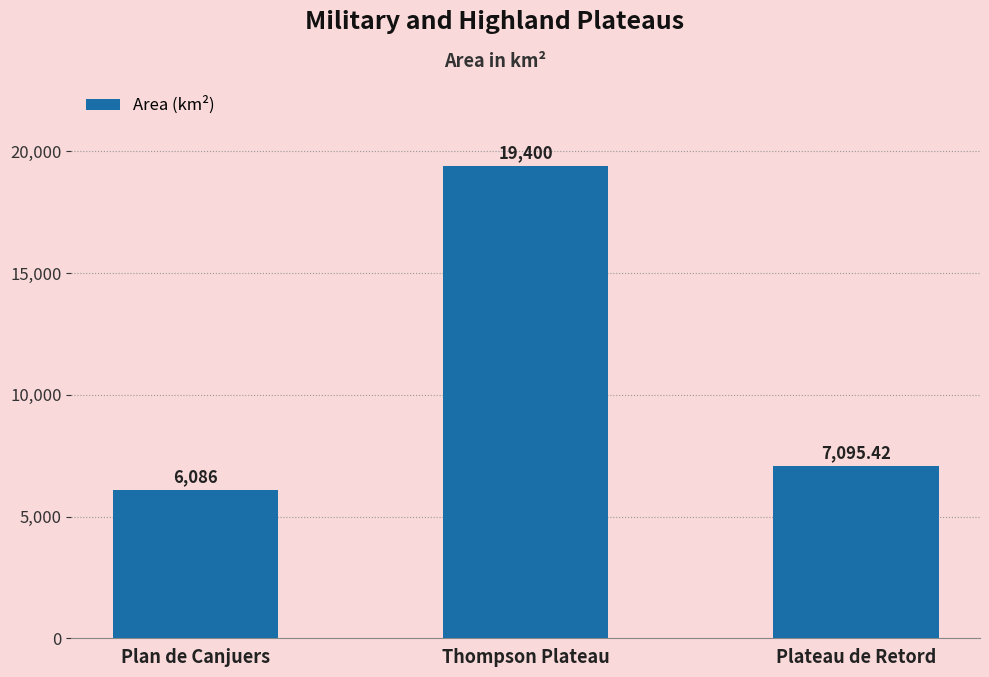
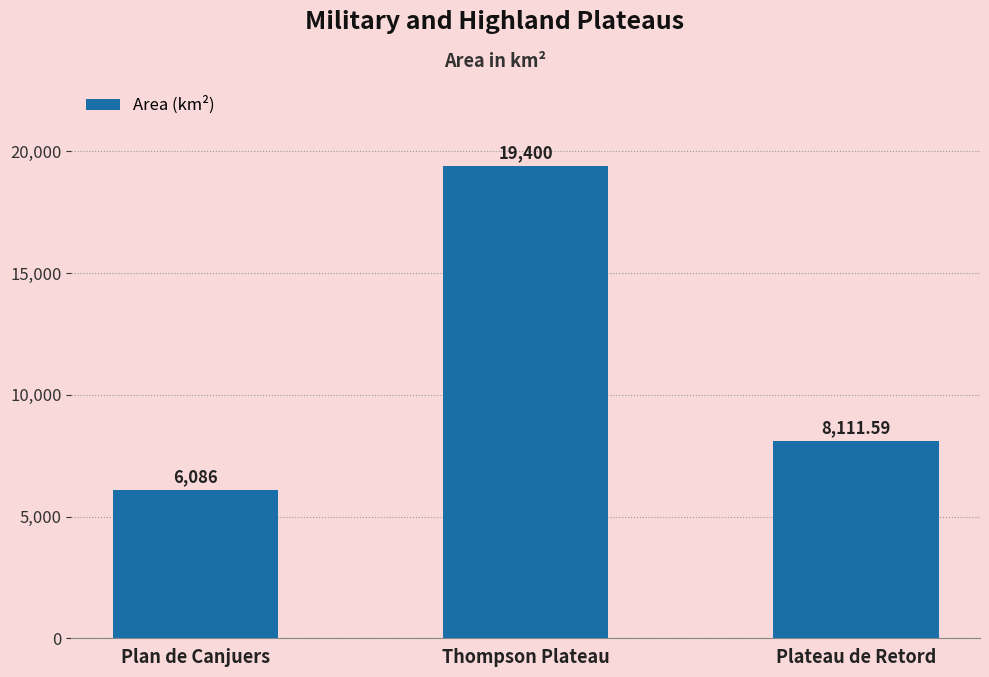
  {
    "Plan de Canjuers": "6,086",
    "Thompson Plateau": "19,400",
-   "Plateau de Retord": "7,095.42"
+   "Plateau de Retord": "8,111.59"
  }
